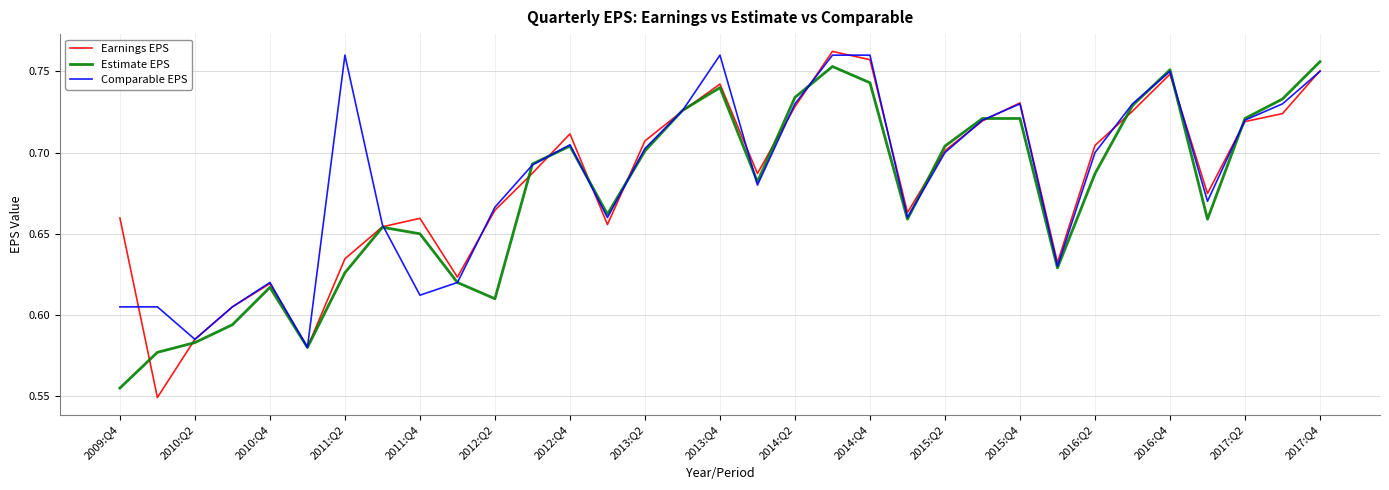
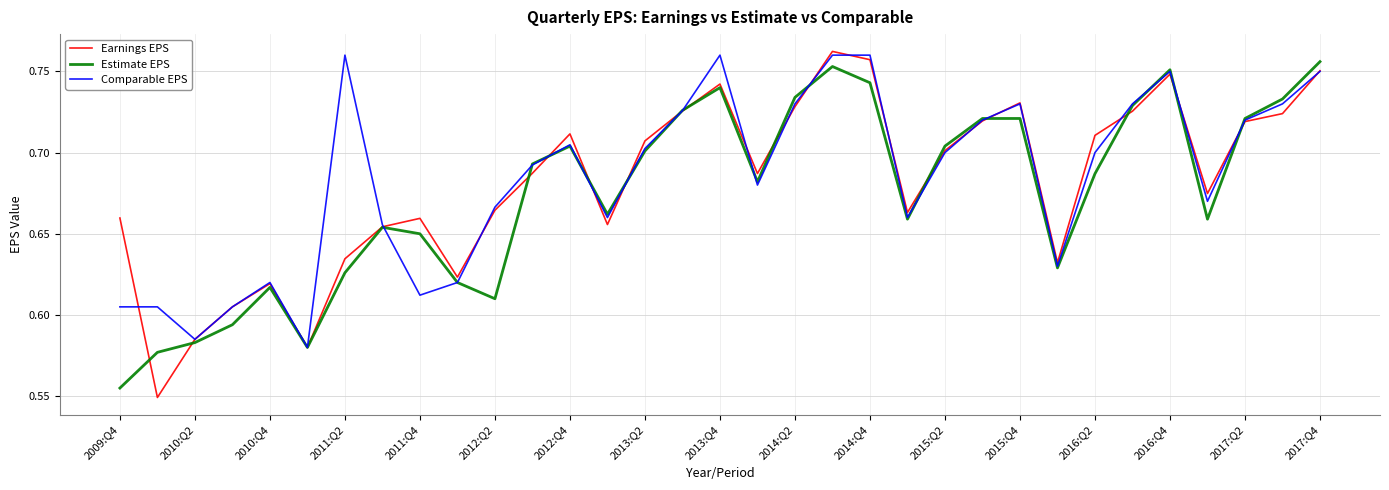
  {
    "Earnings EPS": {
      "2009:Q4": 0.660,
      "2011:Q2": 0.635,
      "2011:Q4": 0.660,
      "2012:Q2": 0.665,
      "2012:Q4": 0.712,
      "2013:Q2": 0.707,
      "2013:Q4": 0.742,
      "2014:Q2": 0.728,
      "2014:Q4": 0.757,
-     "2016:Q2": 0.704,
+     "2016:Q2": 0.711,
      "2016:Q4": 0.748
    },
    "Estimate EPS": {
      "2009:Q4": 0.555,
      "2010:Q2": 0.583,
      "2010:Q4": 0.617,
      "2011:Q2": 0.626,
      "2011:Q4": 0.650,
      "2012:Q2": 0.610,
      "2013:Q4": 0.740,
      "2014:Q2": 0.734,
      "2014:Q4": 0.743,
      "2015:Q2": 0.704,
      "2015:Q4": 0.721,
      "2016:Q2": 0.687,
      "2017:Q4": 0.756
    },
    "Comparable EPS": {
      "2009:Q4": 0.605,
      "2011:Q2": 0.760,
      "2011:Q4": 0.612,
      "2012:Q2": 0.666,
      "2013:Q4": 0.760,
      "2014:Q2": 0.730,
      "2014:Q4": 0.760,
      "2016:Q2": 0.700
    }
  }
